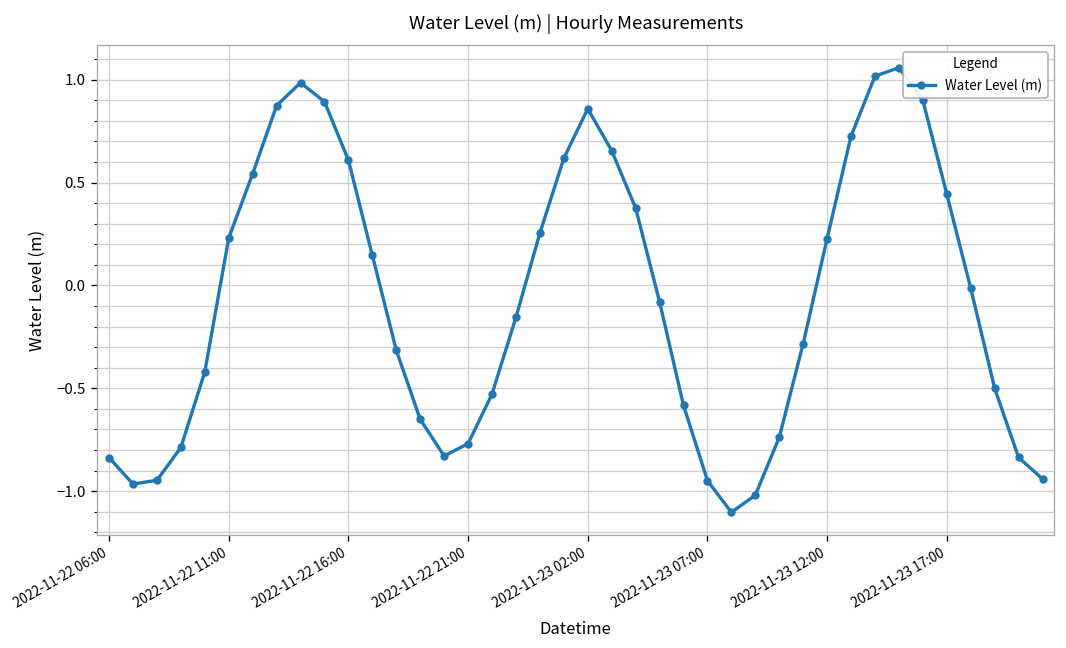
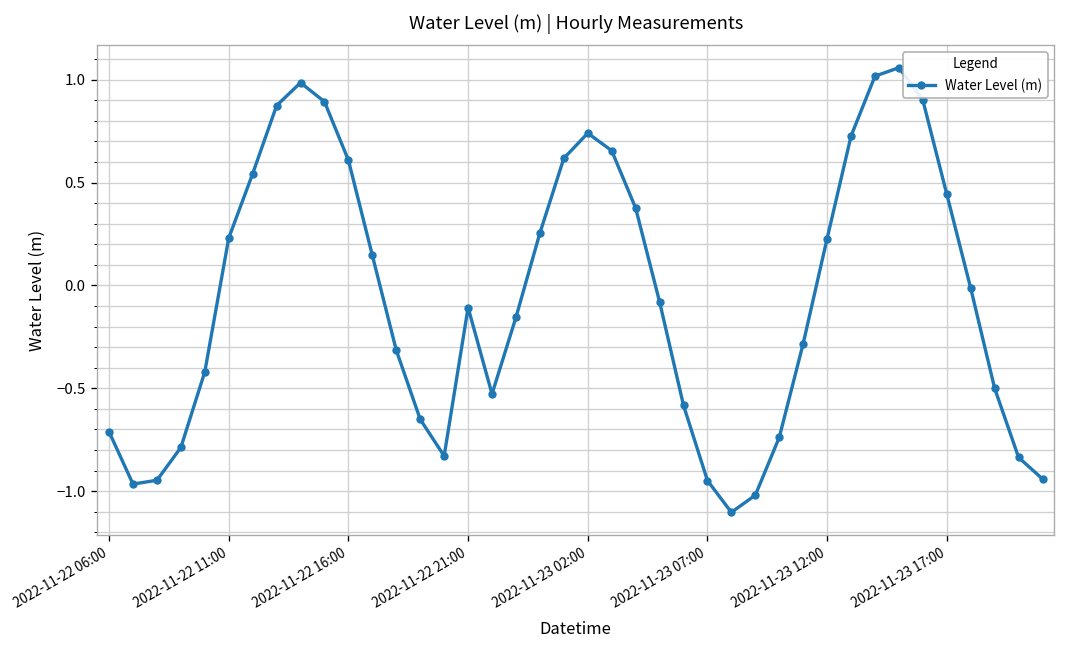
  {
-   "2022-11-22 06:00": -0.84,
+   "2022-11-22 06:00": -0.71,
    "2022-11-22 11:00": 0.23,
    "2022-11-22 16:00": 0.61,
-   "2022-11-22 21:00": -0.77,
-   "2022-11-23 02:00": 0.86,
+   "2022-11-22 21:00": -0.11,
+   "2022-11-23 02:00": 0.74,
    "2022-11-23 07:00": -0.95,
    "2022-11-23 12:00": 0.23,
    "2022-11-23 17:00": 0.44
  }
